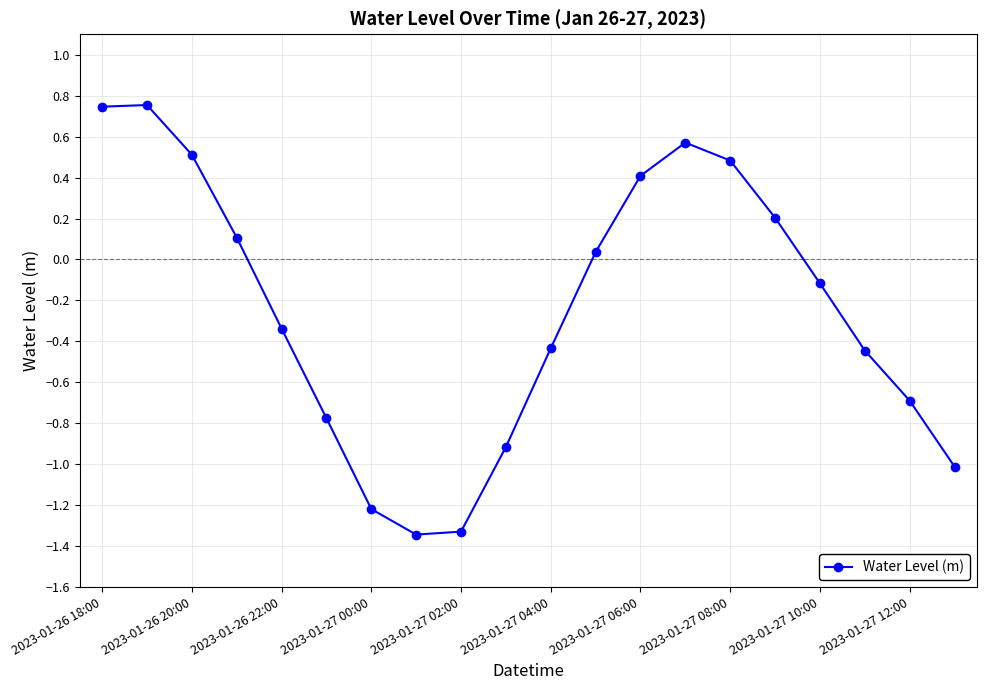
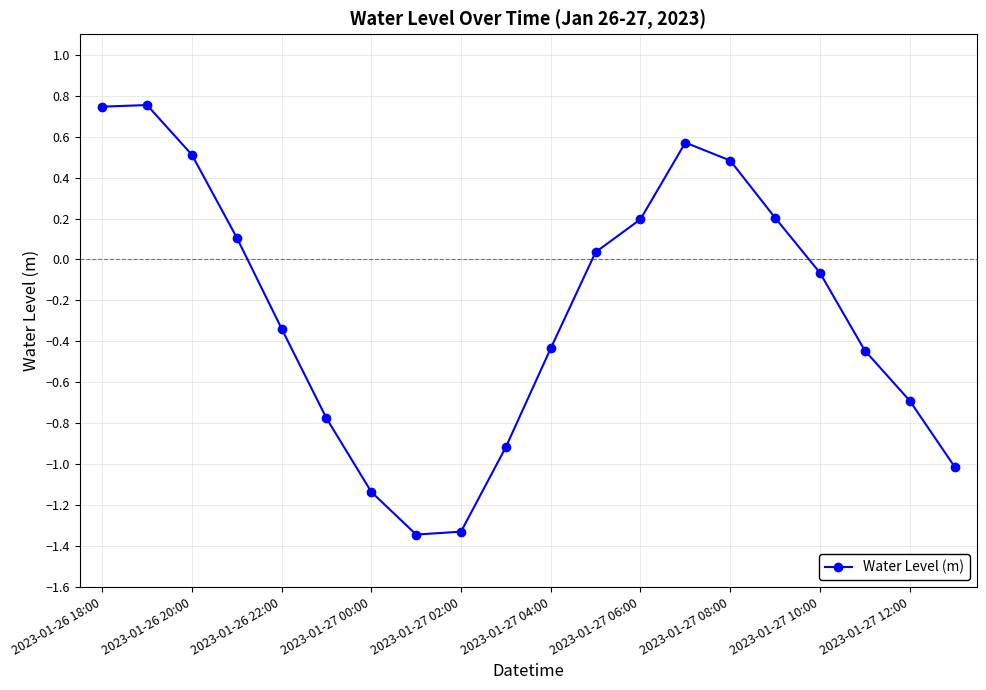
  {
    "2023-01-26 18:00": 0.75,
    "2023-01-26 20:00": 0.51,
    "2023-01-26 22:00": -0.34,
-   "2023-01-27 00:00": -1.22,
+   "2023-01-27 00:00": -1.14,
    "2023-01-27 02:00": -1.33,
    "2023-01-27 04:00": -0.43,
-   "2023-01-27 06:00": 0.41,
+   "2023-01-27 06:00": 0.20,
    "2023-01-27 08:00": 0.48,
-   "2023-01-27 10:00": -0.12,
+   "2023-01-27 10:00": -0.06,
    "2023-01-27 12:00": -0.69
  }
